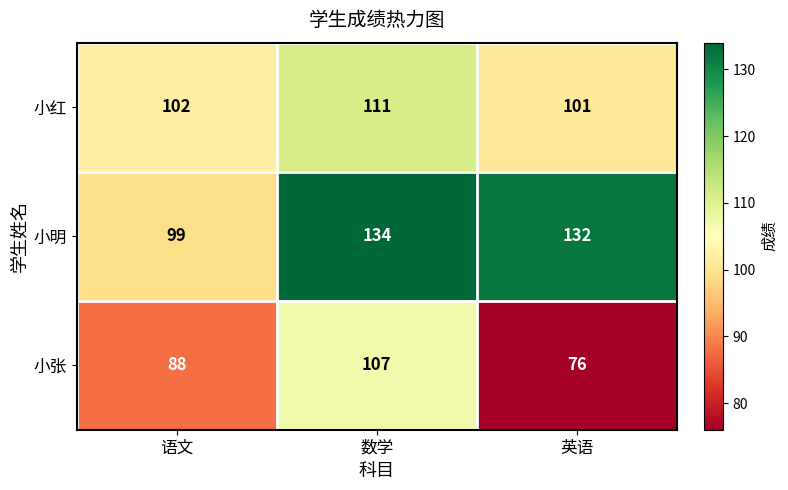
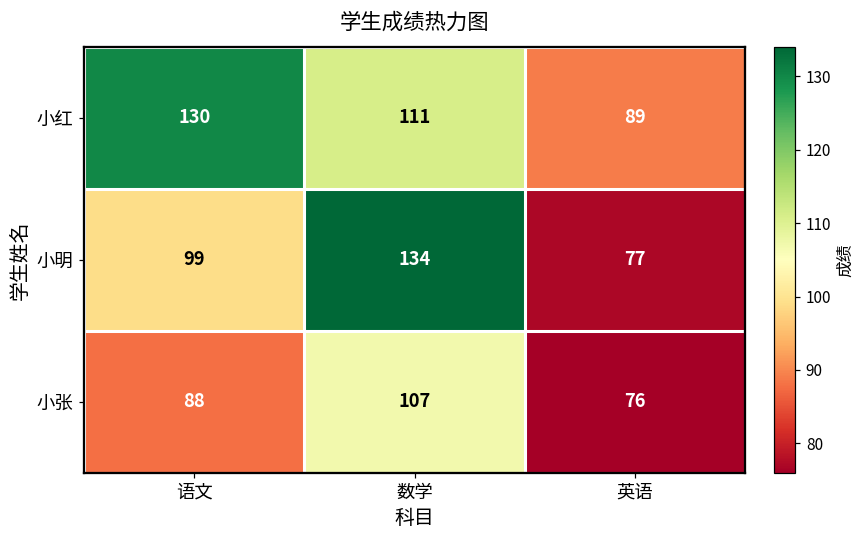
  {
    "小红": {
-     "语文": 102,
+     "语文": 130,
      "数学": 111,
-     "英语": 101
+     "英语": 89
    },
    "小明": {
      "语文": 99,
      "数学": 134,
-     "英语": 132
+     "英语": 77
    },
    "小张": {
      "语文": 88,
      "数学": 107,
      "英语": 76
    }
  }
